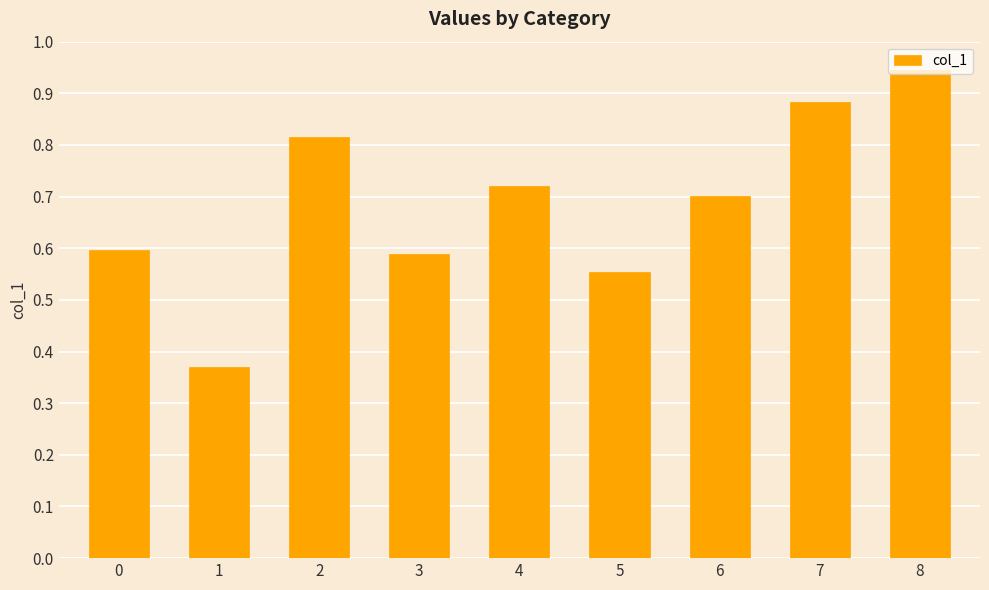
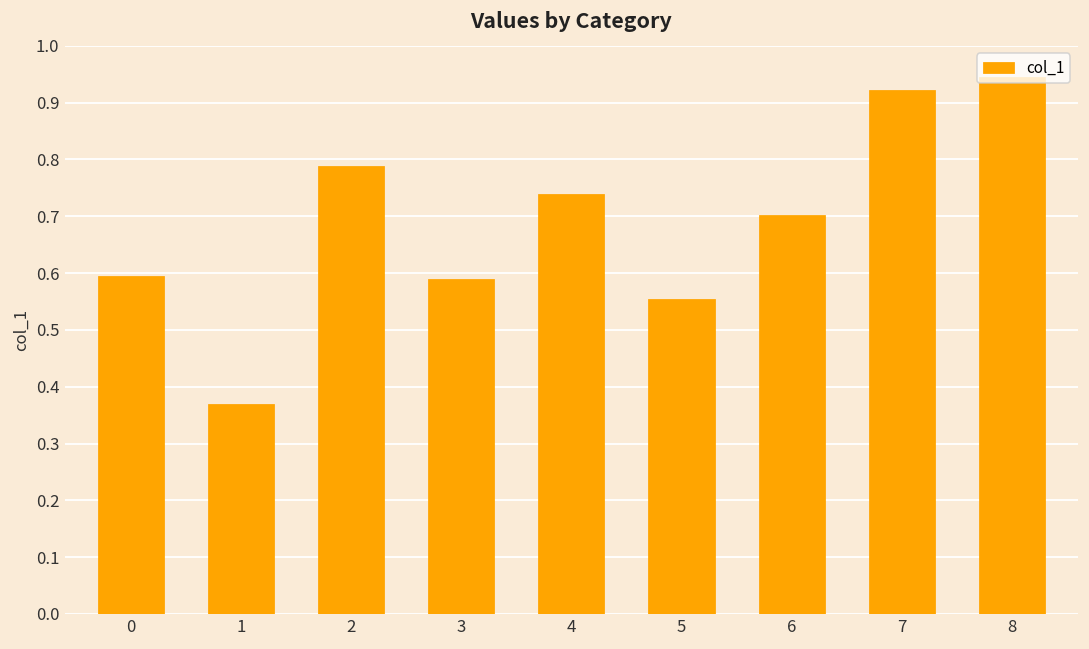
  {
    "0": 0.60,
    "1": 0.37,
-   "2": 0.81,
+   "2": 0.79,
    "3": 0.59,
-   "4": 0.72,
+   "4": 0.74,
    "5": 0.55,
    "6": 0.70,
-   "7": 0.88
+   "7": 0.92
  }
